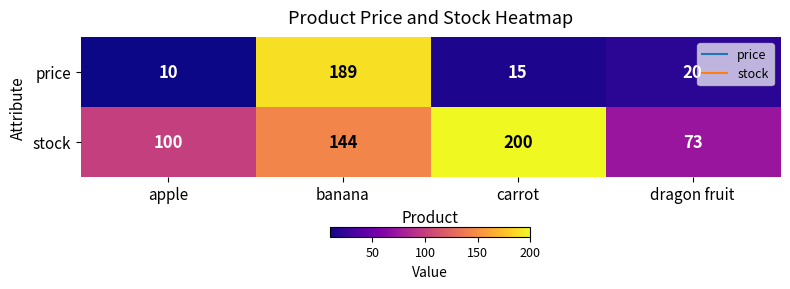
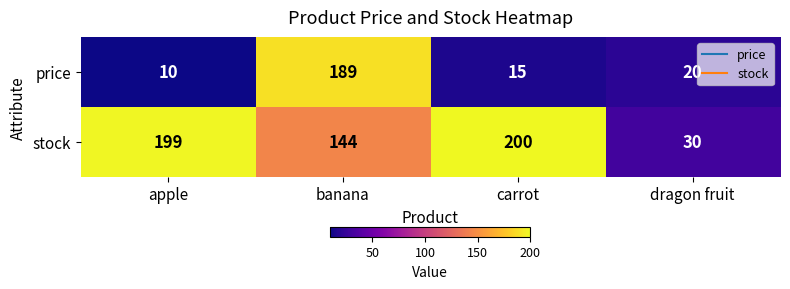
  {
    "price": {
      "apple": 10,
      "banana": 189,
      "carrot": 15
    },
    "stock": {
-     "apple": 100,
+     "apple": 199,
      "banana": 144,
      "carrot": 200,
-     "dragon fruit": 73
+     "dragon fruit": 30
    }
  }
